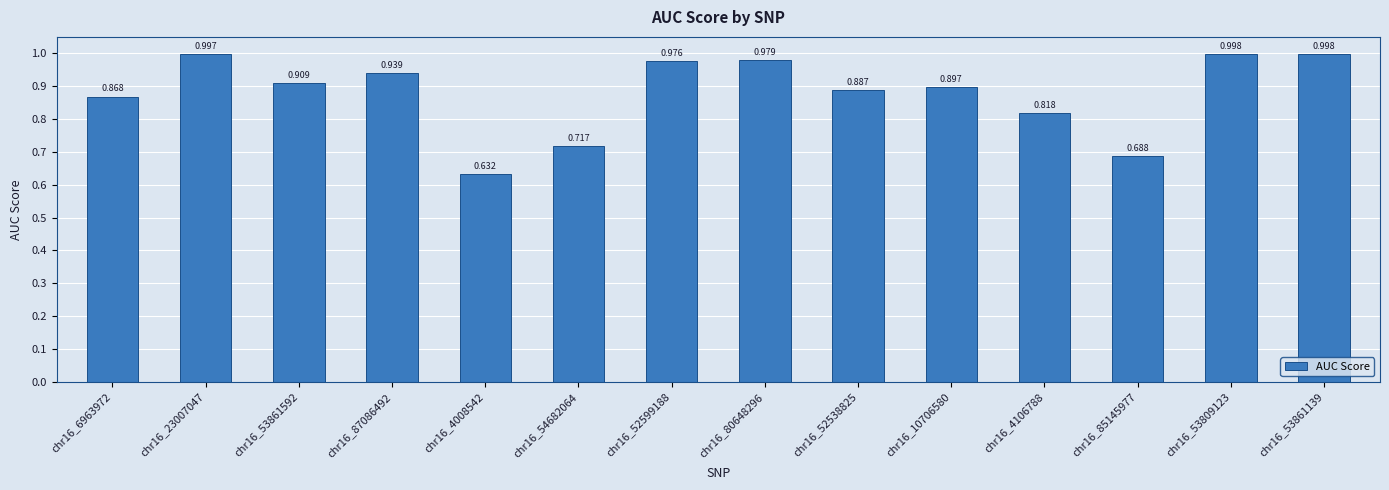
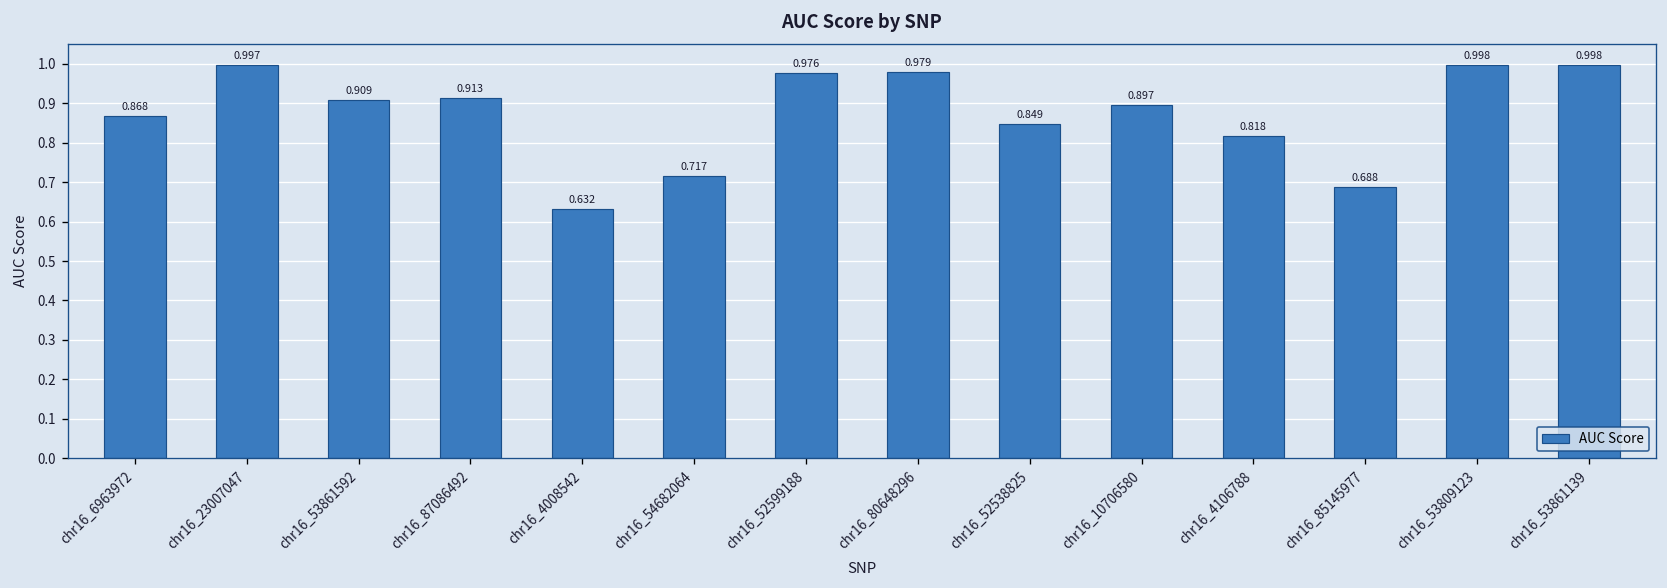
  {
    "chr16_6963972": 0.868,
    "chr16_23007047": 0.997,
    "chr16_53861592": 0.909,
-   "chr16_87086492": 0.939,
+   "chr16_87086492": 0.913,
    "chr16_4008542": 0.632,
    "chr16_54682064": 0.717,
    "chr16_52599188": 0.976,
    "chr16_80648296": 0.979,
-   "chr16_52538825": 0.887,
+   "chr16_52538825": 0.849,
    "chr16_10706580": 0.897,
    "chr16_4106788": 0.818,
    "chr16_85145977": 0.688,
    "chr16_53809123": 0.998,
    "chr16_53861139": 0.998
  }
